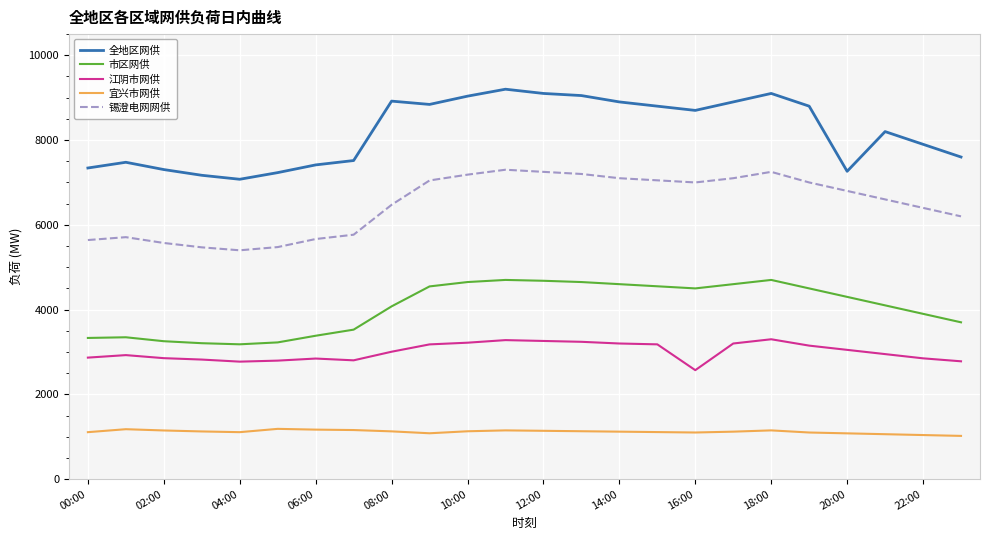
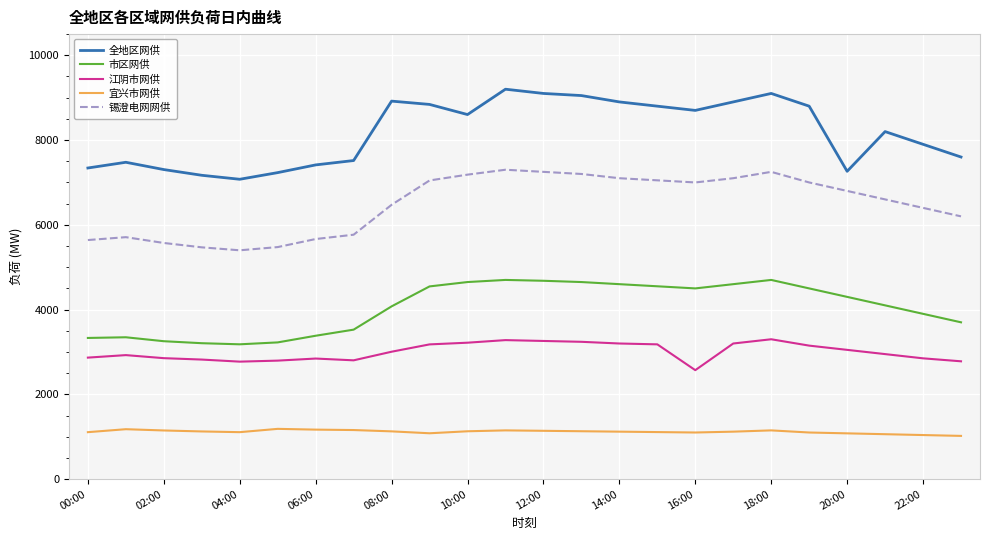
  {
    "全地区网供": {
      "00:00": 7300,
      "02:00": 7300,
      "04:00": 7100,
      "06:00": 7400,
      "08:00": 8900,
-     "10:00": 9000,
+     "10:00": 8600,
      "12:00": 9100,
      "14:00": 8900,
      "16:00": 8700,
      "18:00": 9100,
      "20:00": 7300,
      "22:00": 7900
    },
    "市区网供": {
      "00:00": 3300,
      "02:00": 3300,
      "04:00": 3200,
      "06:00": 3400,
      "08:00": 4100,
      "10:00": 4700,
      "12:00": 4700,
      "14:00": 4600,
      "16:00": 4500,
      "18:00": 4700,
      "20:00": 4300,
      "22:00": 3900
    },
    "江阴市网供": {
      "00:00": 2900,
      "02:00": 2900,
      "04:00": 2800,
      "06:00": 2800,
      "08:00": 3000,
      "10:00": 3200,
      "12:00": 3300,
      "14:00": 3200,
      "16:00": 2600,
      "18:00": 3300,
      "20:00": 3100,
      "22:00": 2900
    },
    "宜兴市网供": {
      "00:00": 1100,
      "02:00": 1100,
      "04:00": 1100,
      "06:00": 1200,
      "08:00": 1100,
      "10:00": 1100,
      "12:00": 1100,
      "14:00": 1100,
      "16:00": 1100,
      "18:00": 1200,
      "20:00": 1100,
      "22:00": 1000
    },
    "锡澄电网网供": {
      "00:00": 5600,
      "02:00": 5600,
      "04:00": 5400,
      "06:00": 5700,
      "08:00": 6500,
      "10:00": 7200,
      "12:00": 7300,
      "14:00": 7100,
      "16:00": 7000,
      "18:00": 7300,
      "20:00": 6800,
      "22:00": 6400
    }
  }
